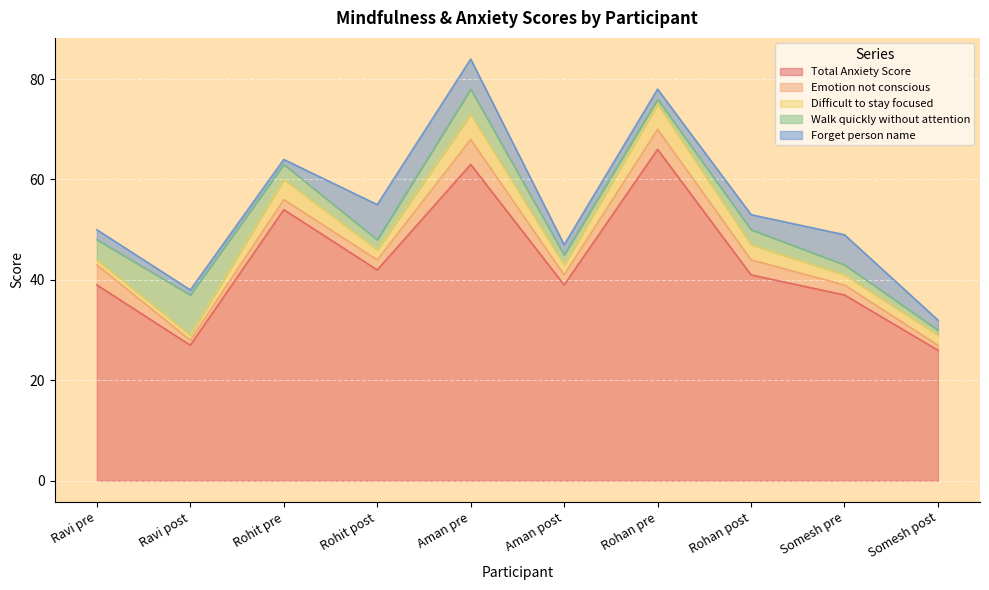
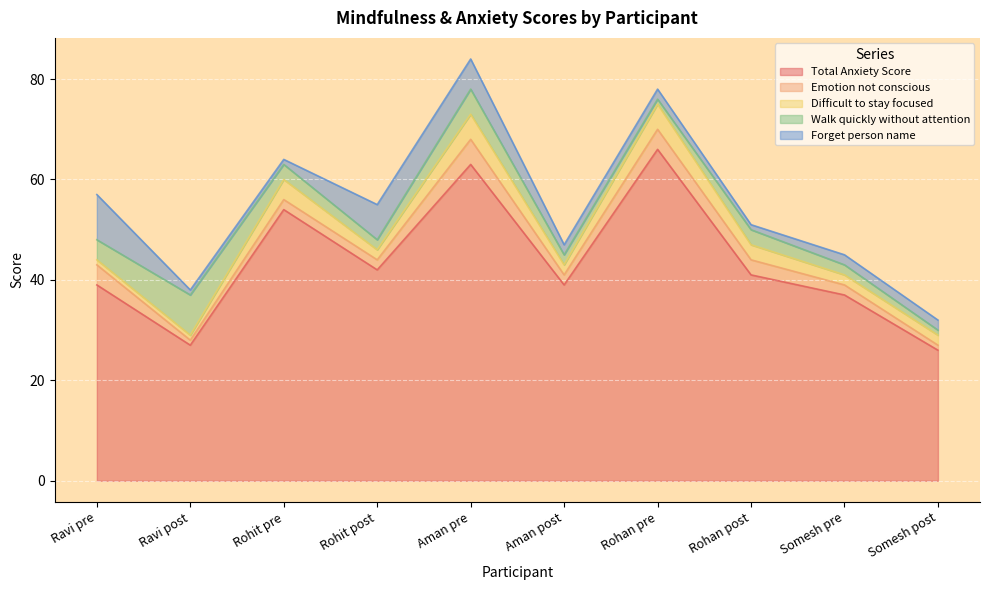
  {
    "Walk quickly without attention": {
      "Ravi pre": 4,
      "Ravi post": 8,
      "Rohit pre": 3,
      "Rohit post": 2,
      "Aman pre": 5,
      "Aman post": 2,
      "Rohan pre": 1,
      "Rohan post": 3,
      "Somesh pre": 2,
      "Somesh post": 1
    },
    "Forget person name": {
-     "Ravi pre": 2,
+     "Ravi pre": 9,
      "Ravi post": 1,
      "Rohit pre": 1,
      "Rohit post": 7,
      "Aman pre": 6,
      "Aman post": 2,
      "Rohan pre": 2,
-     "Rohan post": 3,
-     "Somesh pre": 6,
+     "Rohan post": 1,
+     "Somesh pre": 2,
      "Somesh post": 2
    }
  }
